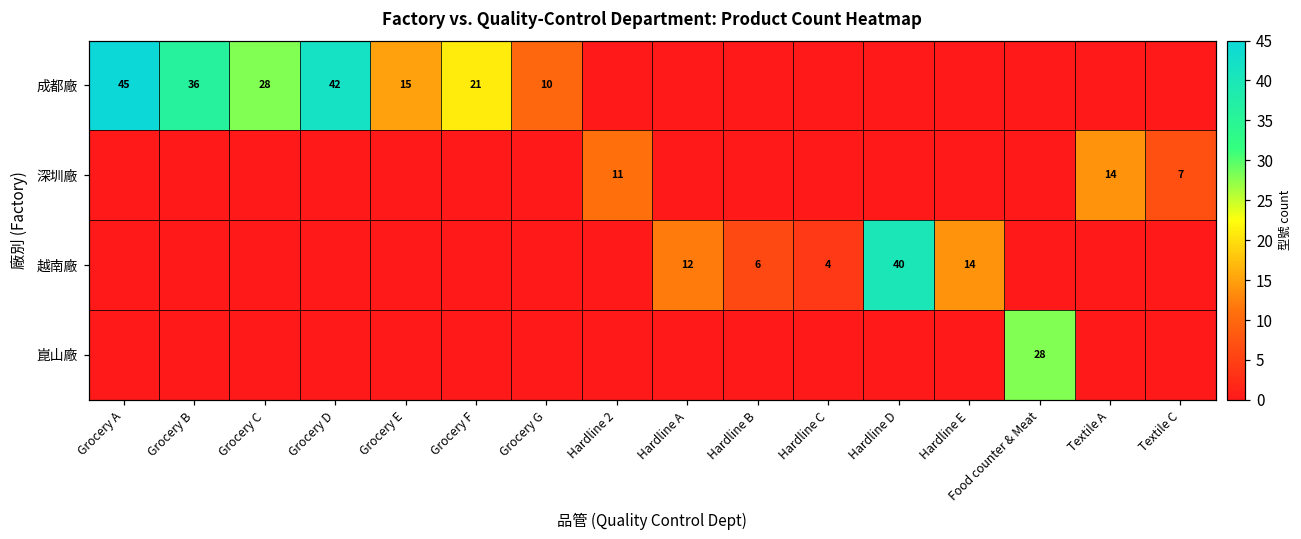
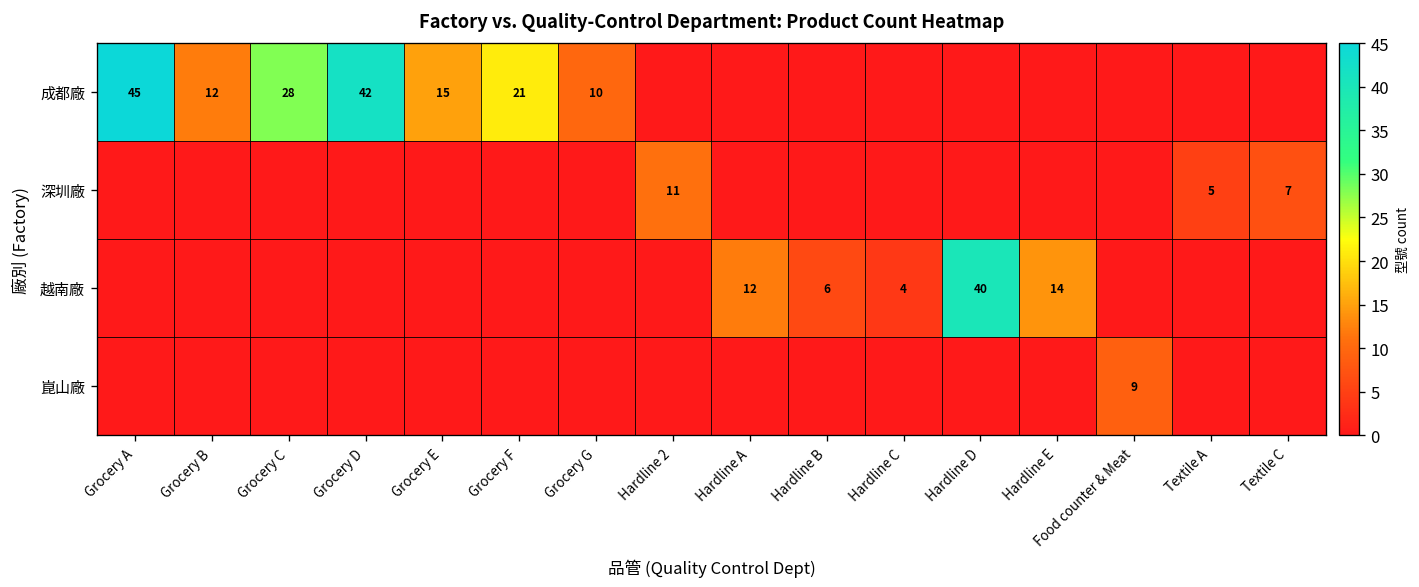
  {
    "成都廠": {
      "Grocery A": 45,
-     "Grocery B": 36,
+     "Grocery B": 12,
      "Grocery C": 28,
      "Grocery D": 42,
      "Grocery E": 15,
      "Grocery F": 21,
      "Grocery G": 10
    },
    "深圳廠": {
      "Hardline 2": 11,
-     "Textile A": 14,
+     "Textile A": 5,
      "Textile C": 7
    },
    "越南廠": {
      "Hardline A": 12,
      "Hardline B": 6,
      "Hardline C": 4,
      "Hardline D": 40,
      "Hardline E": 14
    },
    "崑山廠": {
-     "Food counter & Meat": 28
+     "Food counter & Meat": 9
    }
  }
